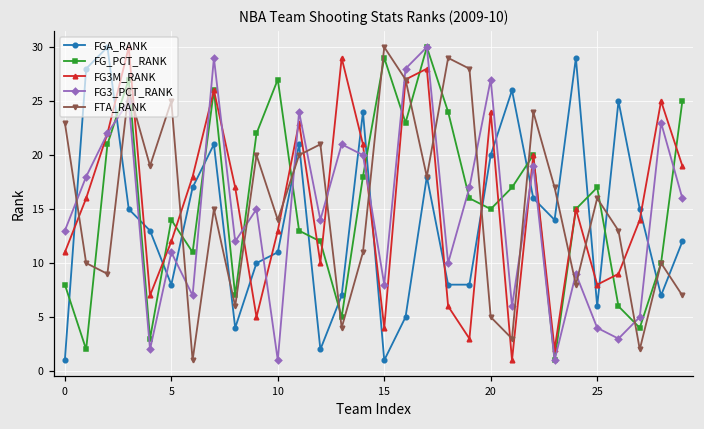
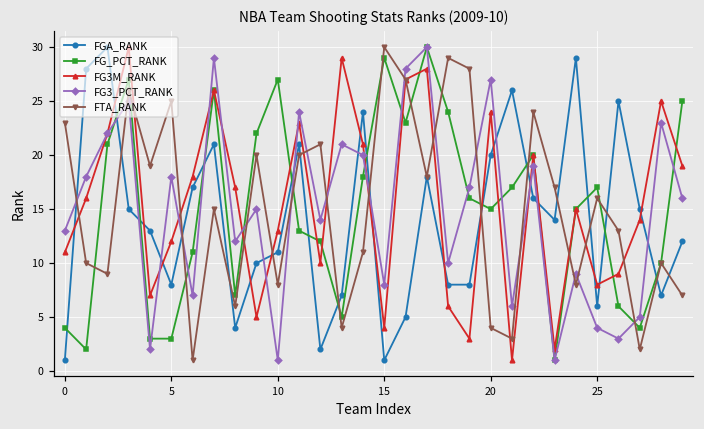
  {
    "FGA_RANK": {
      "0": 1,
      "5": 8,
      "10": 11,
      "15": 1,
      "20": 20,
      "25": 6
    },
    "FG_PCT_RANK": {
-     "0": 8,
-     "5": 14,
+     "0": 4,
+     "5": 3,
      "10": 27,
      "15": 29,
      "20": 15,
      "25": 17
    },
    "FG3M_RANK": {
      "0": 11,
      "5": 12,
      "10": 13,
      "15": 4,
      "20": 24,
      "25": 8
    },
    "FG3_PCT_RANK": {
      "0": 13,
-     "5": 11,
+     "5": 18,
      "10": 1,
      "15": 8,
      "20": 27,
      "25": 4
    },
    "FTA_RANK": {
      "0": 23,
-     "10": 14,
+     "10": 8,
      "15": 30,
-     "20": 5,
+     "20": 4,
      "25": 16
    }
  }
